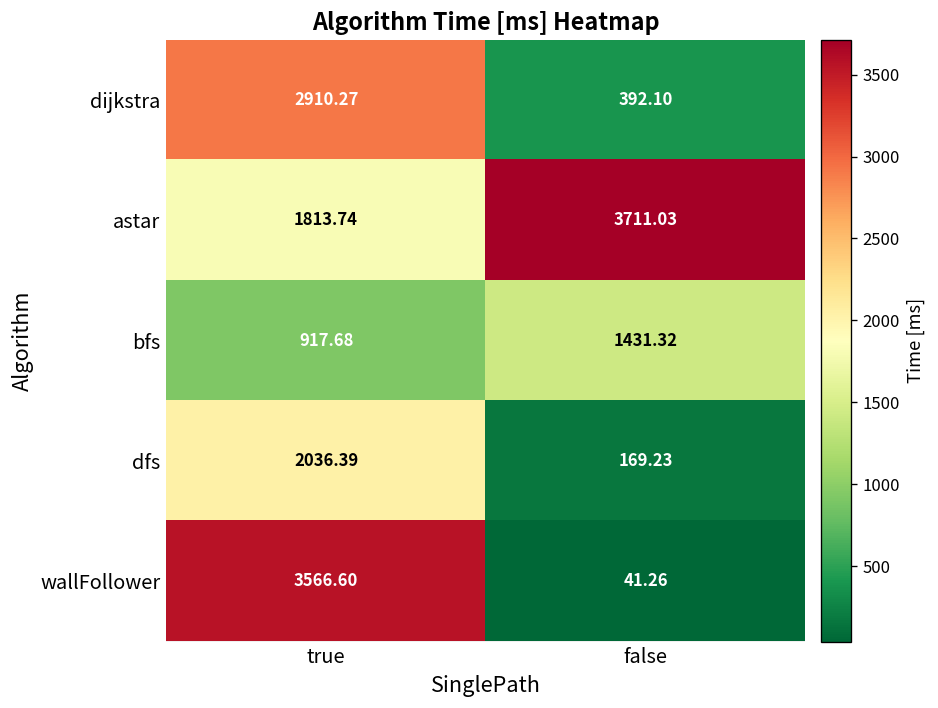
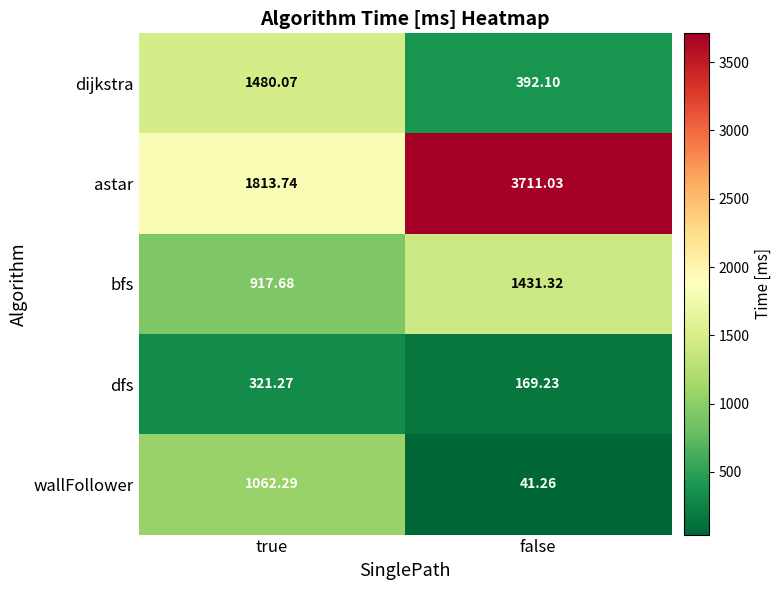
  {
    "dijkstra": {
-     "true": 2910.27,
+     "true": 1480.07,
      "false": 392.10
    },
    "astar": {
      "true": 1813.74,
      "false": 3711.03
    },
    "bfs": {
      "true": 917.68,
      "false": 1431.32
    },
    "dfs": {
-     "true": 2036.39,
+     "true": 321.27,
      "false": 169.23
    },
    "wallFollower": {
-     "true": 3566.60,
+     "true": 1062.29,
      "false": 41.26
    }
  }
